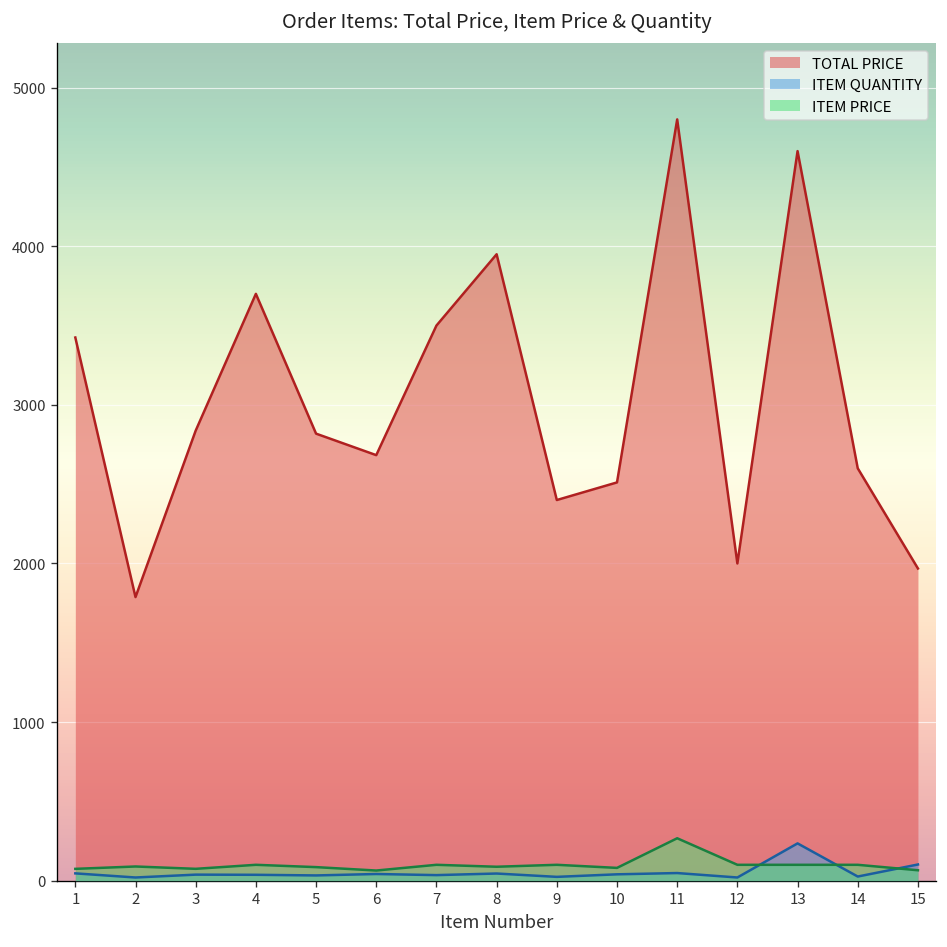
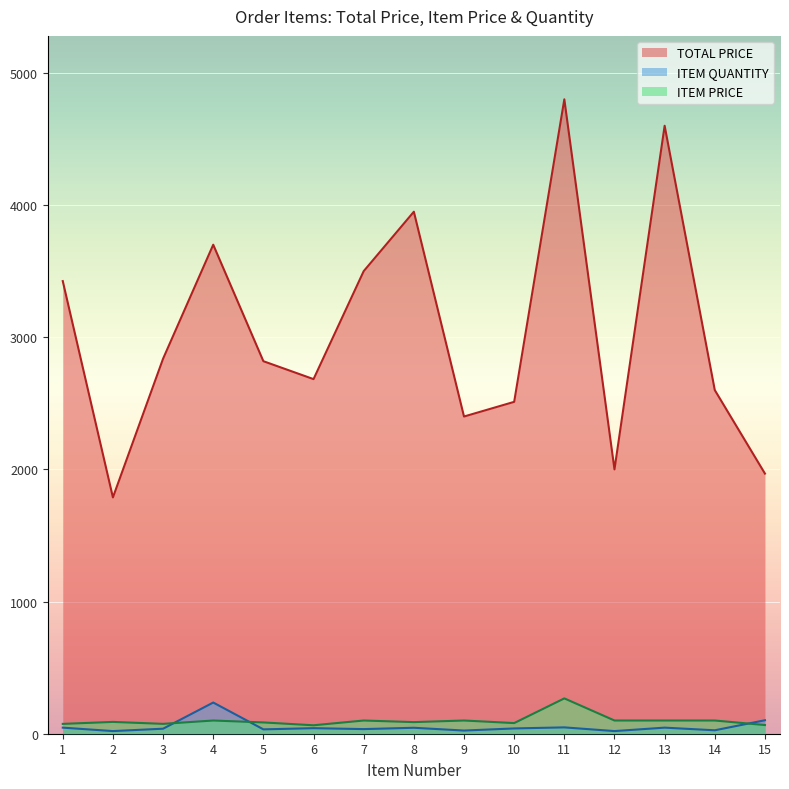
  {
    "TOTAL PRICE": {
      "1": 3420,
      "2": 1790,
      "3": 2840,
      "4": 3700,
      "5": 2820,
      "6": 2680,
      "7": 3500,
      "8": 3950,
      "9": 2400,
      "10": 2510,
      "11": 4800,
      "12": 2000,
      "13": 4600,
      "14": 2600,
      "15": 1970
    },
    "ITEM QUANTITY": {
      "1": 50,
      "2": 20,
      "3": 40,
-     "4": 40,
+     "4": 240,
      "5": 30,
      "6": 40,
      "7": 40,
      "8": 50,
      "9": 20,
      "10": 40,
      "11": 50,
      "12": 20,
-     "13": 240,
+     "13": 50,
      "14": 30,
      "15": 100
    },
    "ITEM PRICE": {
      "1": 70,
      "2": 90,
      "3": 70,
      "4": 100,
      "5": 90,
      "6": 60,
      "7": 100,
      "8": 90,
      "9": 100,
      "10": 80,
      "11": 270,
      "12": 100,
      "13": 100,
      "14": 100,
      "15": 70
    }
  }
